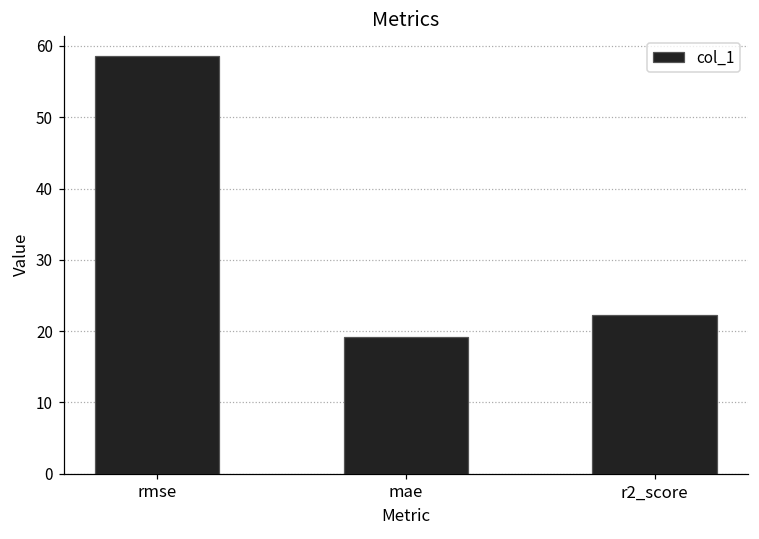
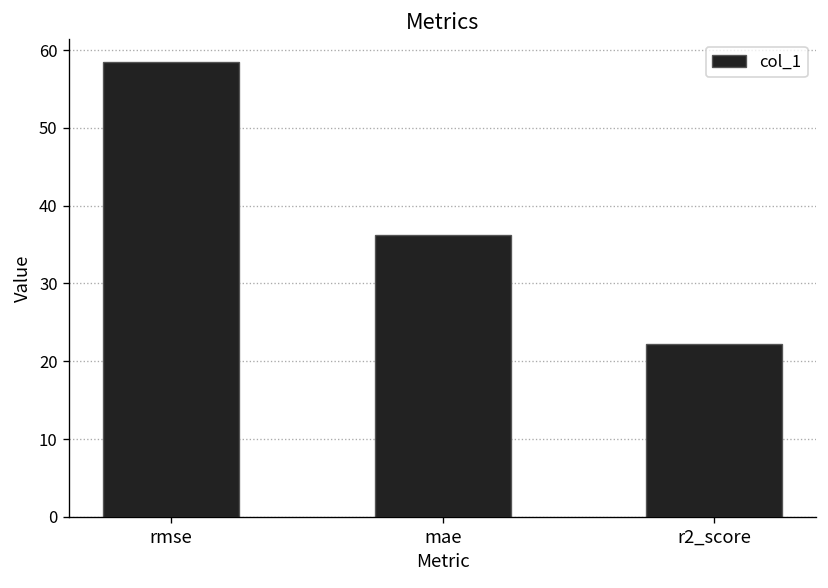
  {
    "rmse": 59,
-   "mae": 19,
+   "mae": 36,
    "r2_score": 22
  }
